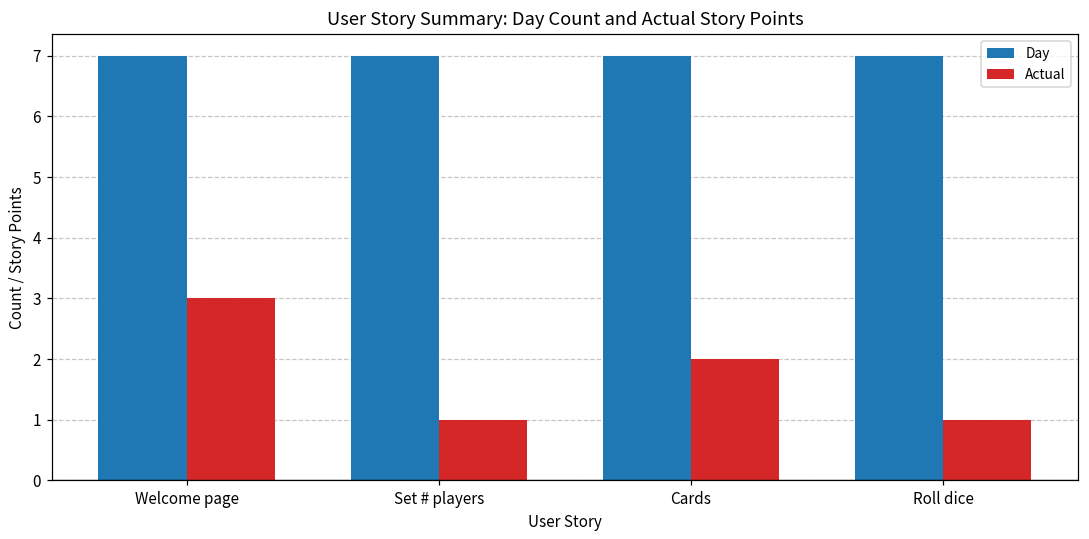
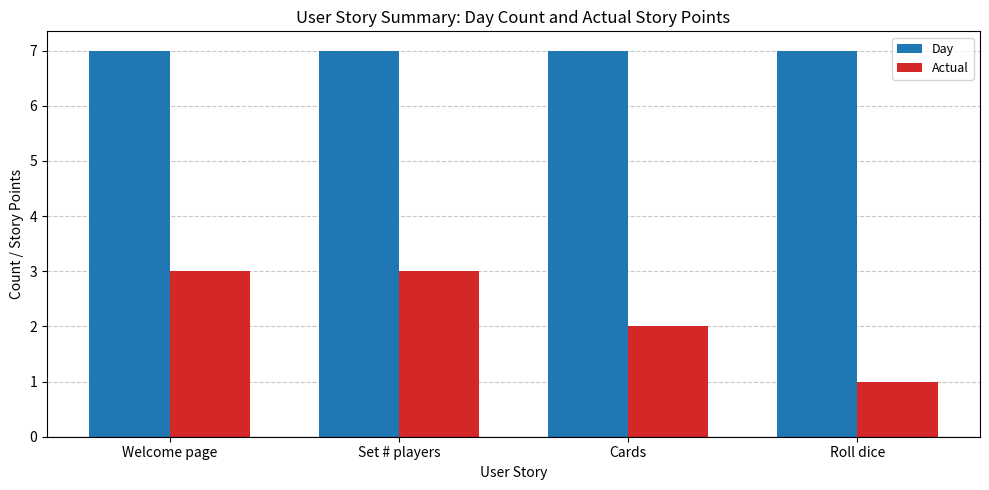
  {
    "Day": {
      "Welcome page": 7,
      "Set # players": 7,
      "Cards": 7,
      "Roll dice": 7
    },
    "Actual": {
      "Welcome page": 3,
-     "Set # players": 1,
+     "Set # players": 3,
      "Cards": 2,
      "Roll dice": 1
    }
  }
